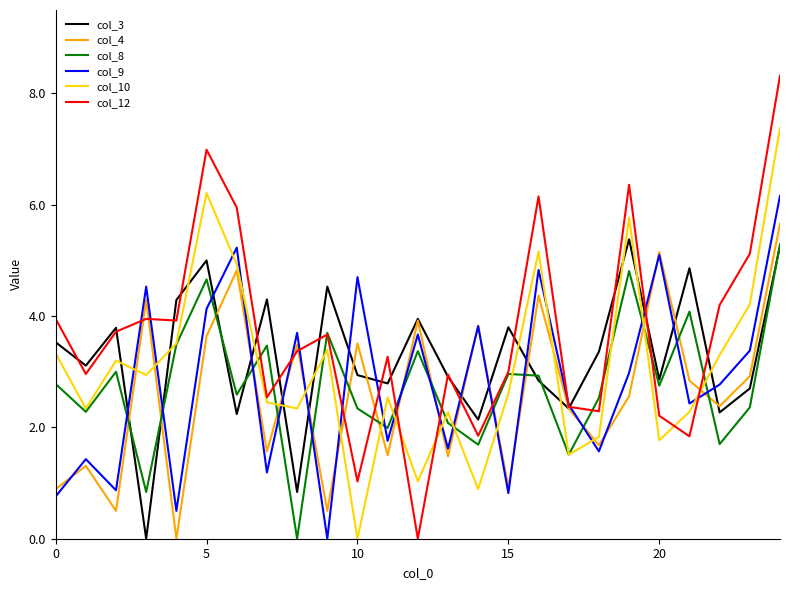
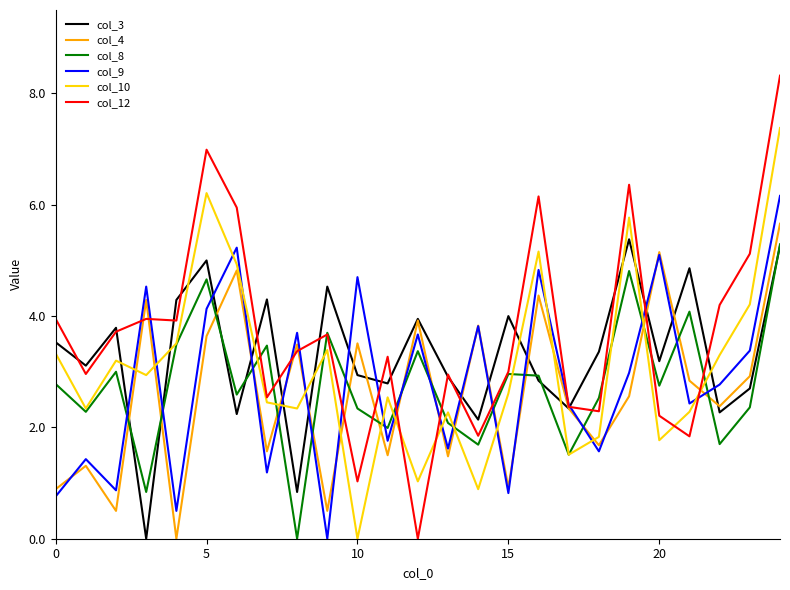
  {
    "col_3": {
      "0": 3.5,
      "5": 5.0,
      "10": 2.9,
-     "15": 3.8,
-     "20": 2.9
+     "15": 4.0,
+     "20": 3.2
    },
    "col_8": {
      "0": 2.8,
      "5": 4.7,
      "10": 2.3,
      "20": 2.8
    },
    "col_9": {
      "0": 0.8,
      "5": 4.1,
      "10": 4.7,
      "15": 0.8,
      "20": 5.1
    },
    "col_12": {
      "0": 4.0,
      "5": 7.0,
      "10": 1.0,
      "20": 2.2
    }
  }
